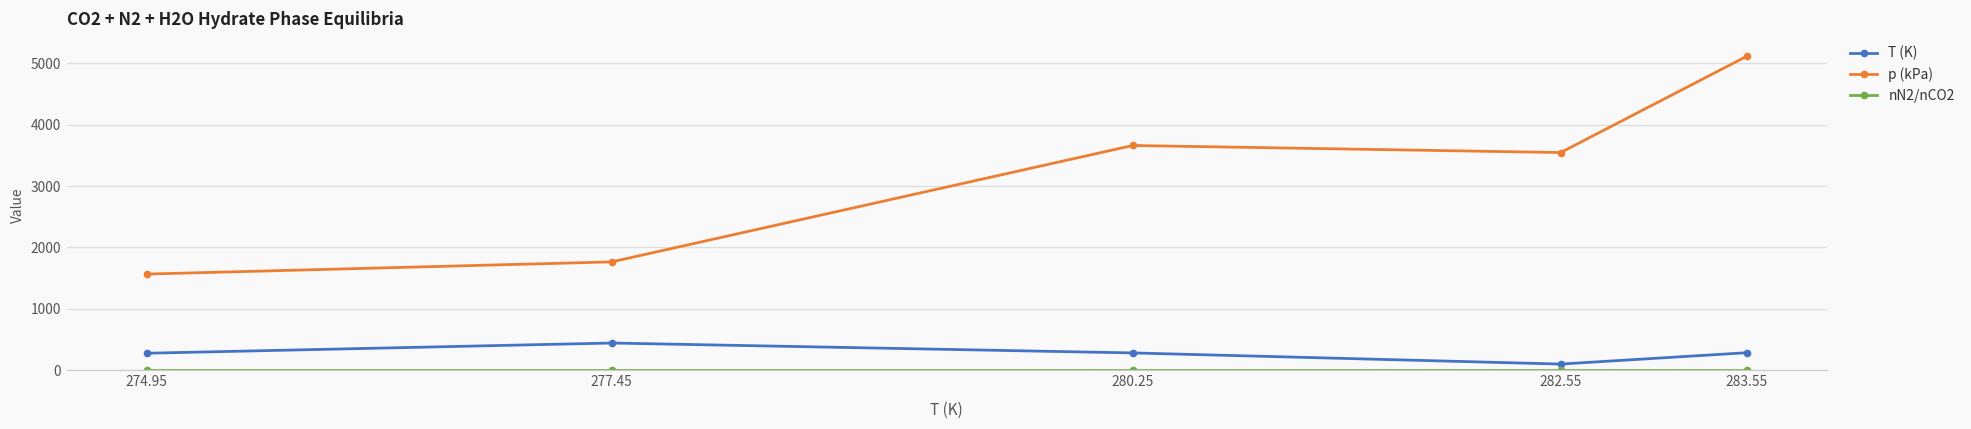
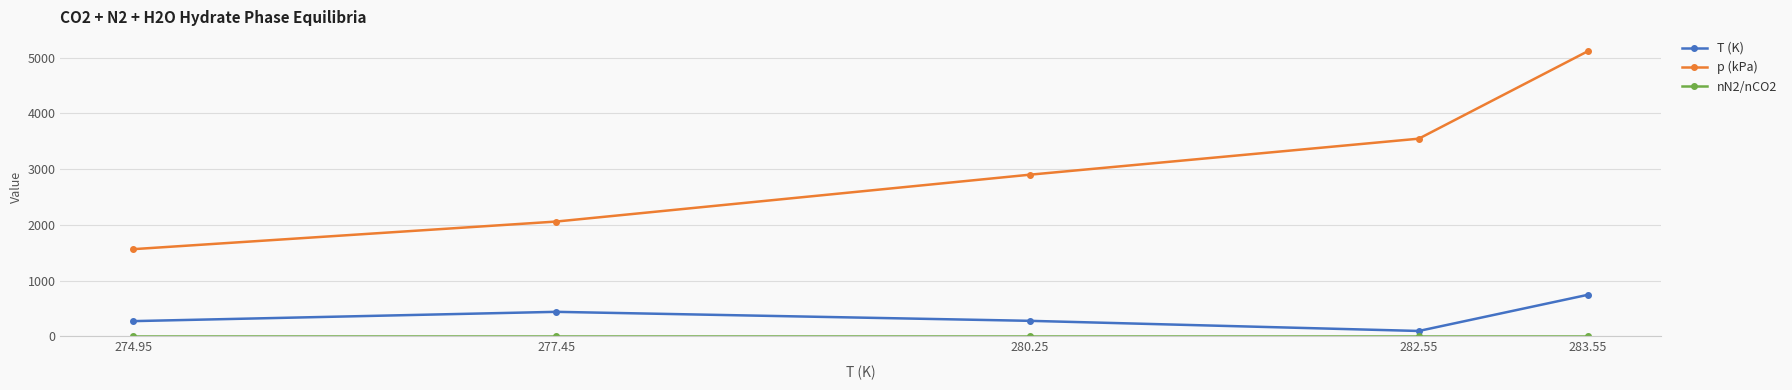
  {
    "T (K)": {
      "274.95": 300,
      "277.45": 400,
      "280.25": 300,
      "282.55": 100,
-     "283.55": 300
+     "283.55": 700
    },
    "p (kPa)": {
      "274.95": 1600,
-     "277.45": 1800,
-     "280.25": 3700,
+     "277.45": 2100,
+     "280.25": 2900,
      "282.55": 3500,
      "283.55": 5100
    },
    "nN2/nCO2": {
      "274.95": 0,
      "277.45": 0,
      "280.25": 0,
      "282.55": 0,
      "283.55": 0
    }
  }
